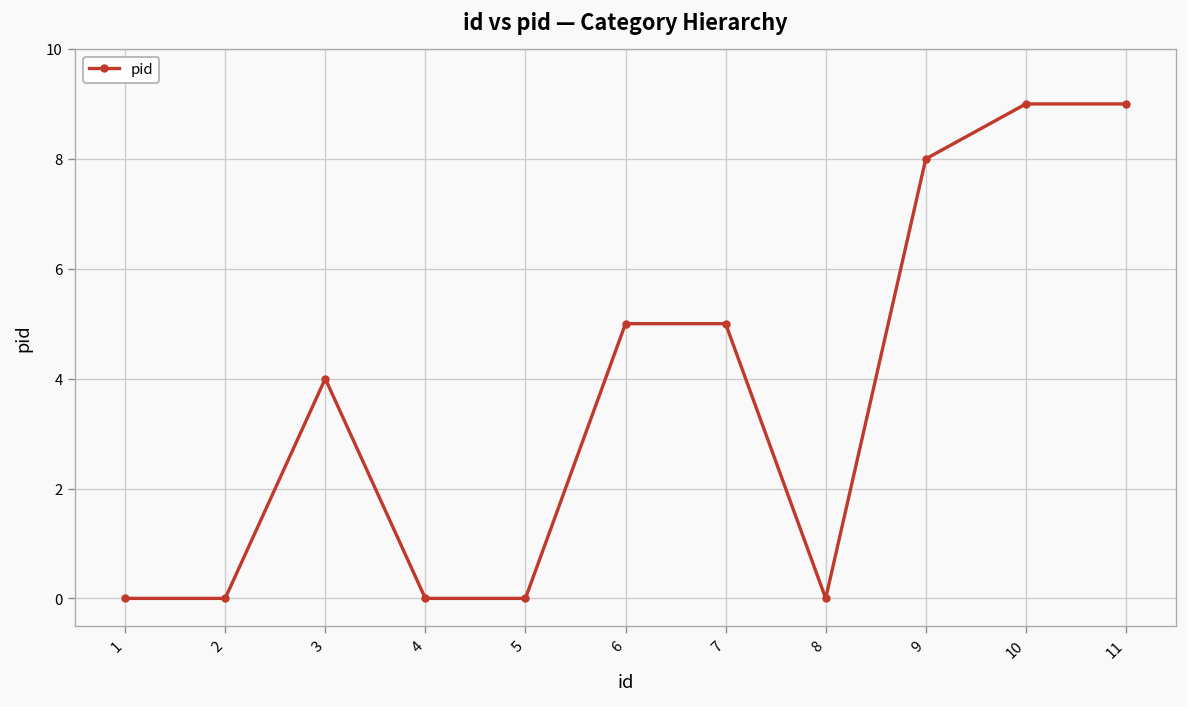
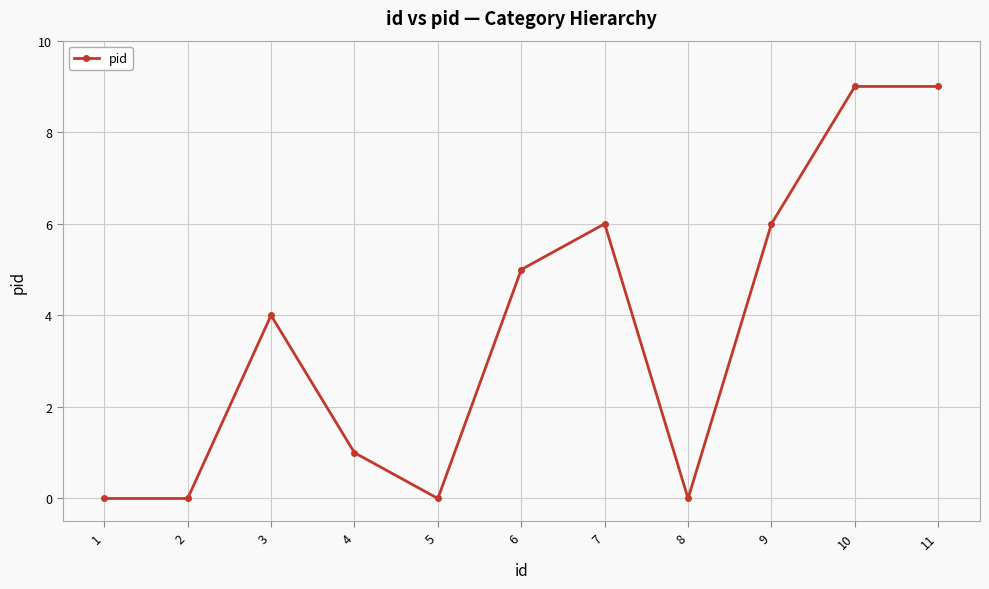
  {
    "1": 0,
    "2": 0,
    "3": 4,
-   "4": 0,
+   "4": 1,
    "5": 0,
    "6": 5,
-   "7": 5,
+   "7": 6,
    "8": 0,
-   "9": 8,
+   "9": 6,
    "10": 9,
    "11": 9
  }
